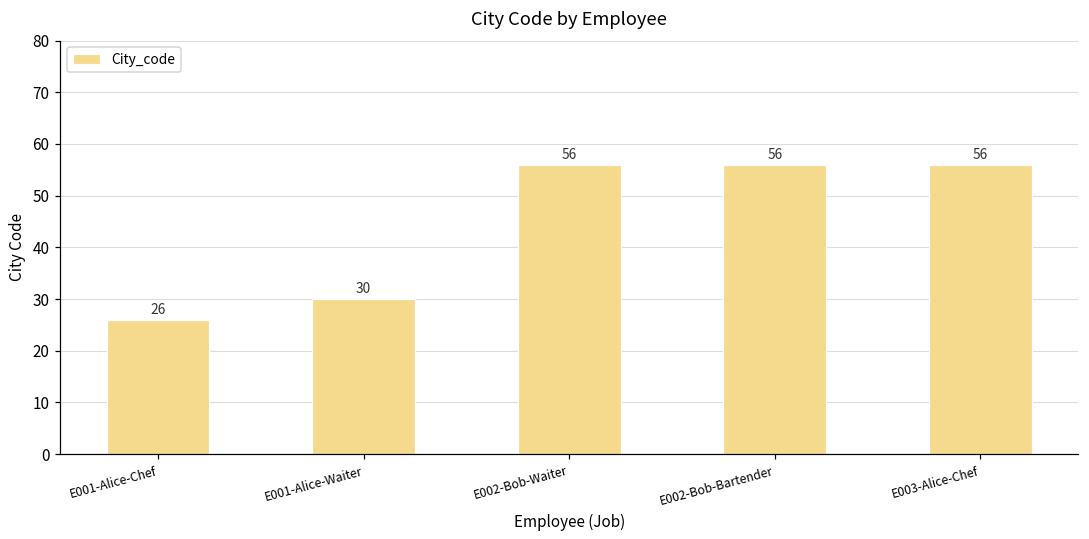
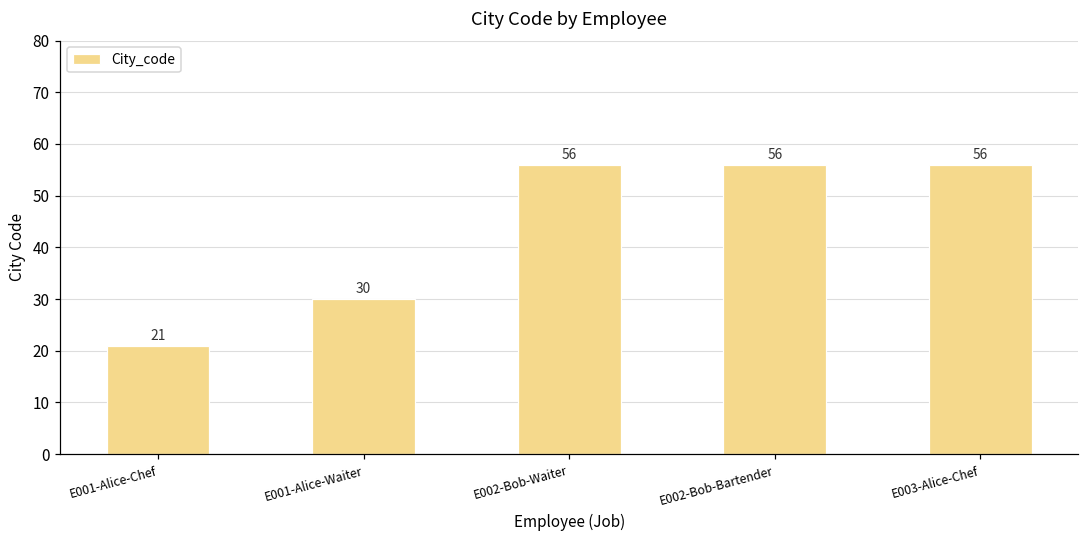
  {
-   "E001-Alice-Chef": 26,
+   "E001-Alice-Chef": 21,
    "E001-Alice-Waiter": 30,
    "E002-Bob-Waiter": 56,
    "E002-Bob-Bartender": 56,
    "E003-Alice-Chef": 56
  }
